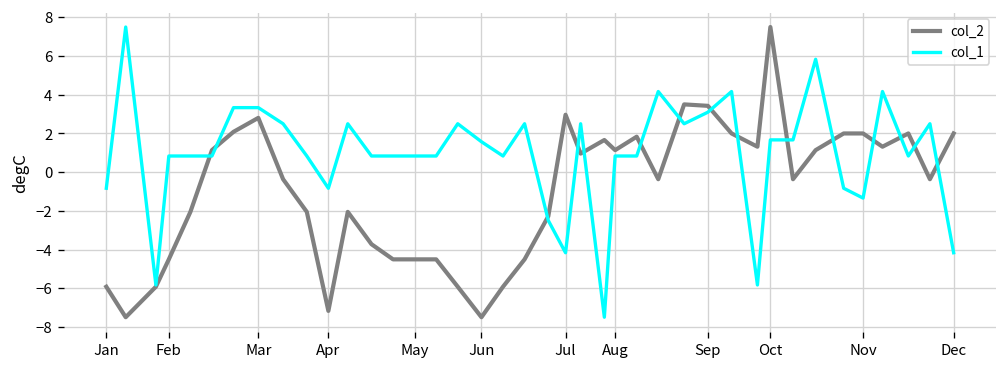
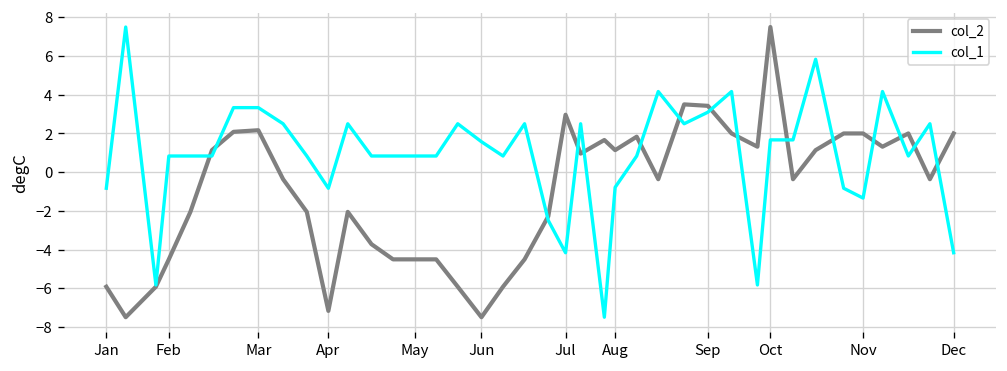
  {
    "col_2": {
      "Jan": -5.9,
      "Feb": -4.5,
-     "Mar": 2.8,
+     "Mar": 2.2,
      "Apr": -7.2,
      "May": -4.5,
      "Jun": -7.5,
      "Jul": 3.0,
      "Aug": 1.1,
      "Sep": 3.4,
      "Oct": 7.5,
      "Nov": 2.0,
      "Dec": 2.0
    },
    "col_1": {
      "Jan": -0.8,
      "Feb": 0.8,
      "Mar": 3.3,
      "Apr": -0.8,
      "May": 0.8,
      "Jun": 1.6,
      "Jul": -4.2,
-     "Aug": 0.8,
+     "Aug": -0.8,
      "Sep": 3.1,
      "Oct": 1.7,
      "Nov": -1.3,
      "Dec": -4.2
    }
  }
